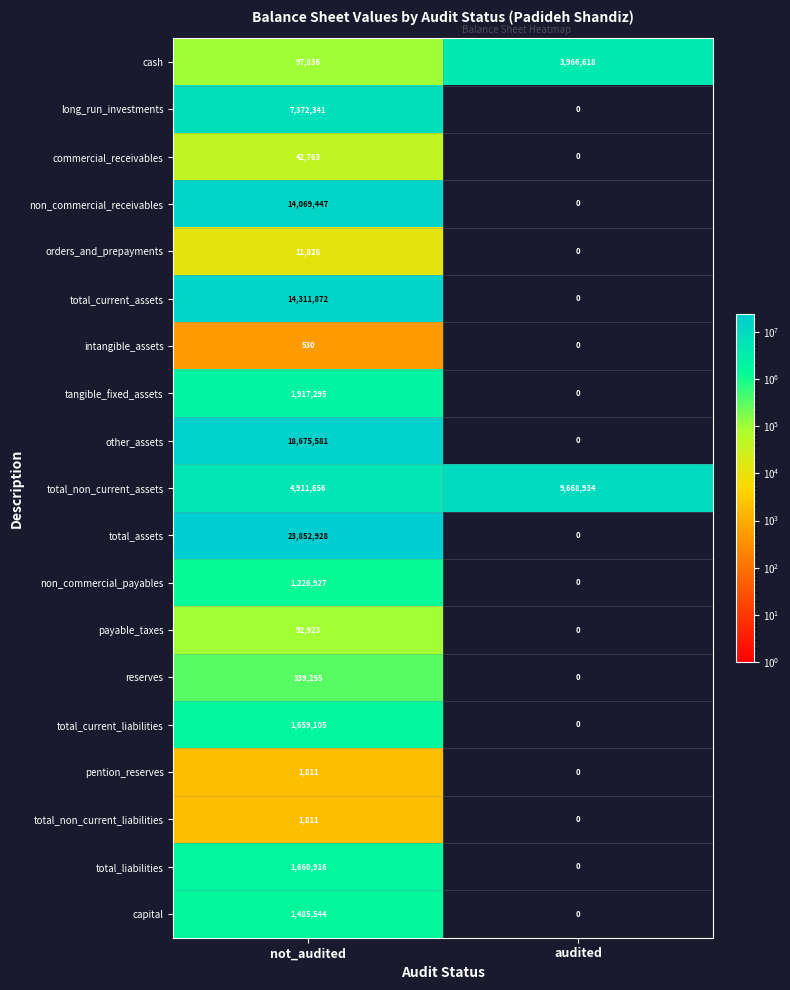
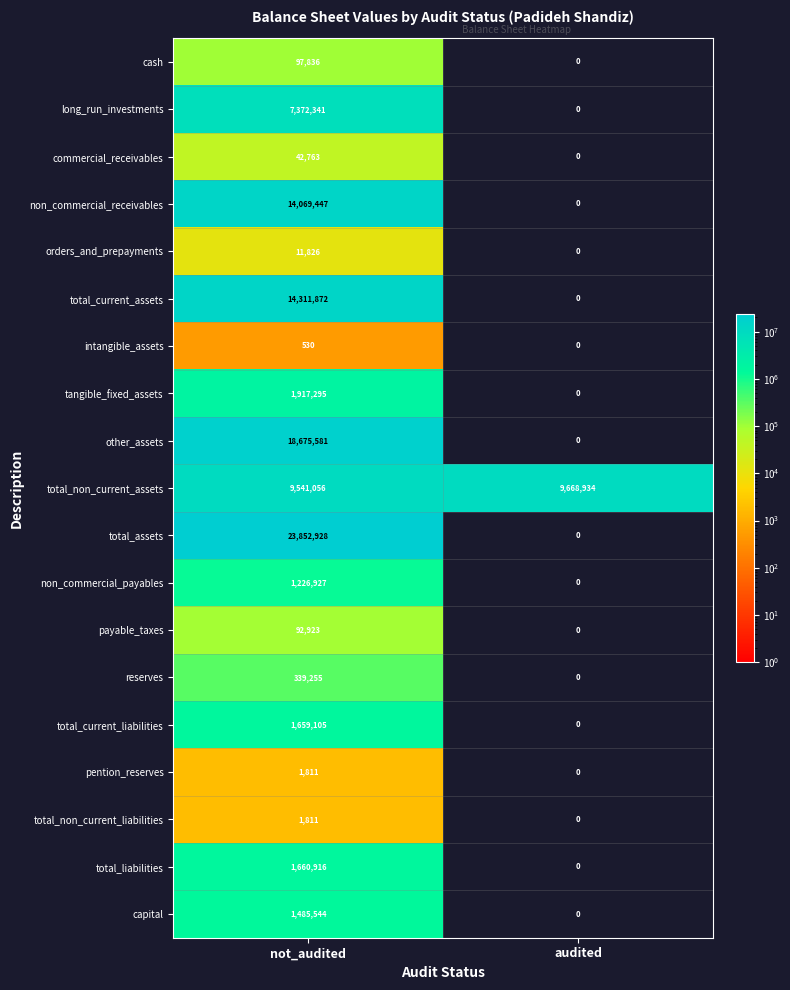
  {
    "cash": {
      "not_audited": "97,836",
-     "audited": "3,966,618"
+     "audited": "0"
    },
    "long_run_investments": {
      "not_audited": "7,372,341",
      "audited": "0"
    },
    "commercial_receivables": {
      "not_audited": "42,763",
      "audited": "0"
    },
    "non_commercial_receivables": {
      "not_audited": "14,069,447",
      "audited": "0"
    },
    "orders_and_prepayments": {
      "not_audited": "11,826",
      "audited": "0"
    },
    "total_current_assets": {
      "not_audited": "14,311,872",
      "audited": "0"
    },
    "intangible_assets": {
      "not_audited": "530",
      "audited": "0"
    },
    "tangible_fixed_assets": {
      "not_audited": "1,917,295",
      "audited": "0"
    },
    "other_assets": {
      "not_audited": "18,675,581",
      "audited": "0"
    },
    "total_non_current_assets": {
-     "not_audited": "4,911,656",
+     "not_audited": "9,541,056",
      "audited": "9,668,934"
    },
    "total_assets": {
      "not_audited": "23,852,928",
      "audited": "0"
    },
    "non_commercial_payables": {
      "not_audited": "1,226,927",
      "audited": "0"
    },
    "payable_taxes": {
      "not_audited": "92,923",
      "audited": "0"
    },
    "reserves": {
      "not_audited": "339,255",
      "audited": "0"
    },
    "total_current_liabilities": {
      "not_audited": "1,659,105",
      "audited": "0"
    },
    "pention_reserves": {
      "not_audited": "1,811",
      "audited": "0"
    },
    "total_non_current_liabilities": {
      "not_audited": "1,811",
      "audited": "0"
    },
    "total_liabilities": {
      "not_audited": "1,660,916",
      "audited": "0"
    },
    "capital": {
      "not_audited": "1,485,544",
      "audited": "0"
    }
  }
